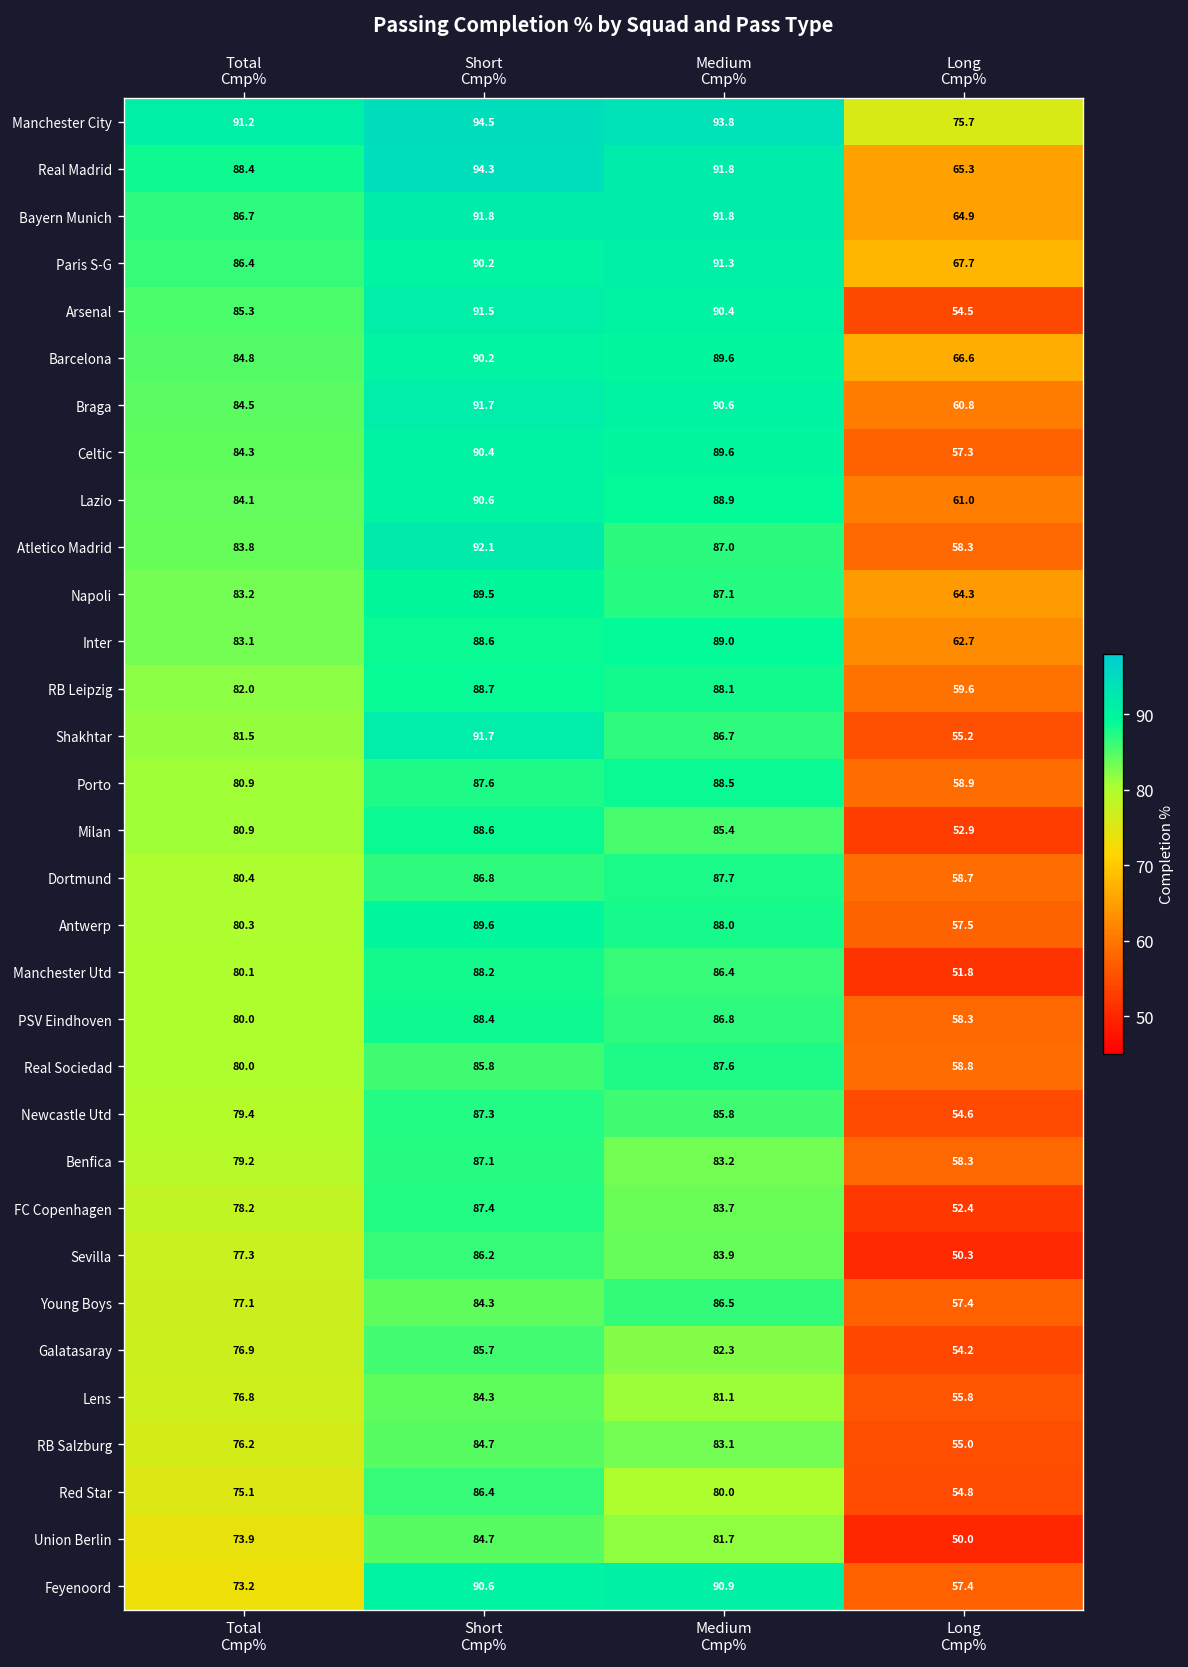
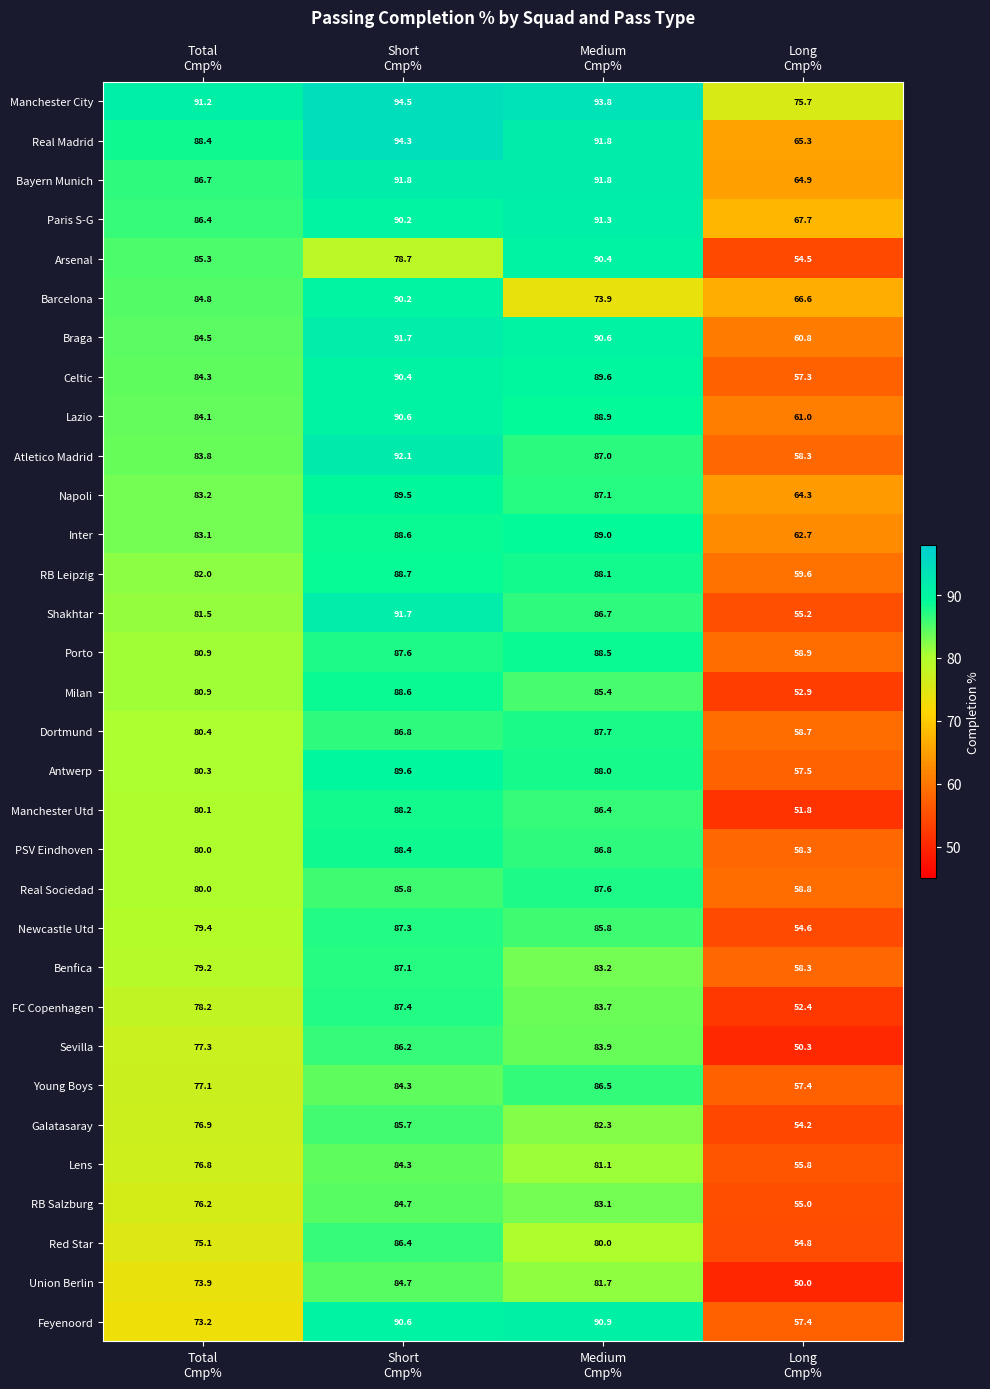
  {
    "Manchester City": {
      "Total Cmp%": 91.2,
      "Short Cmp%": 94.5,
      "Medium Cmp%": 93.8,
      "Long Cmp%": 75.7
    },
    "Real Madrid": {
      "Total Cmp%": 88.4,
      "Short Cmp%": 94.3,
      "Medium Cmp%": 91.8,
      "Long Cmp%": 65.3
    },
    "Bayern Munich": {
      "Total Cmp%": 86.7,
      "Short Cmp%": 91.8,
      "Medium Cmp%": 91.8,
      "Long Cmp%": 64.9
    },
    "Paris S-G": {
      "Total Cmp%": 86.4,
      "Short Cmp%": 90.2,
      "Medium Cmp%": 91.3,
      "Long Cmp%": 67.7
    },
    "Arsenal": {
      "Total Cmp%": 85.3,
-     "Short Cmp%": 91.5,
+     "Short Cmp%": 78.7,
      "Medium Cmp%": 90.4,
      "Long Cmp%": 54.5
    },
    "Barcelona": {
      "Total Cmp%": 84.8,
      "Short Cmp%": 90.2,
-     "Medium Cmp%": 89.6,
+     "Medium Cmp%": 73.9,
      "Long Cmp%": 66.6
    },
    "Braga": {
      "Total Cmp%": 84.5,
      "Short Cmp%": 91.7,
      "Medium Cmp%": 90.6,
      "Long Cmp%": 60.8
    },
    "Celtic": {
      "Total Cmp%": 84.3,
      "Short Cmp%": 90.4,
      "Medium Cmp%": 89.6,
      "Long Cmp%": 57.3
    },
    "Lazio": {
      "Total Cmp%": 84.1,
      "Short Cmp%": 90.6,
      "Medium Cmp%": 88.9,
      "Long Cmp%": 61.0
    },
    "Atletico Madrid": {
      "Total Cmp%": 83.8,
      "Short Cmp%": 92.1,
      "Medium Cmp%": 87.0,
      "Long Cmp%": 58.3
    },
    "Napoli": {
      "Total Cmp%": 83.2,
      "Short Cmp%": 89.5,
      "Medium Cmp%": 87.1,
      "Long Cmp%": 64.3
    },
    "Inter": {
      "Total Cmp%": 83.1,
      "Short Cmp%": 88.6,
      "Medium Cmp%": 89.0,
      "Long Cmp%": 62.7
    },
    "RB Leipzig": {
      "Total Cmp%": 82.0,
      "Short Cmp%": 88.7,
      "Medium Cmp%": 88.1,
      "Long Cmp%": 59.6
    },
    "Shakhtar": {
      "Total Cmp%": 81.5,
      "Short Cmp%": 91.7,
      "Medium Cmp%": 86.7,
      "Long Cmp%": 55.2
    },
    "Porto": {
      "Total Cmp%": 80.9,
      "Short Cmp%": 87.6,
      "Medium Cmp%": 88.5,
      "Long Cmp%": 58.9
    },
    "Milan": {
      "Total Cmp%": 80.9,
      "Short Cmp%": 88.6,
      "Medium Cmp%": 85.4,
      "Long Cmp%": 52.9
    },
    "Dortmund": {
      "Total Cmp%": 80.4,
      "Short Cmp%": 86.8,
      "Medium Cmp%": 87.7,
      "Long Cmp%": 58.7
    },
    "Antwerp": {
      "Total Cmp%": 80.3,
      "Short Cmp%": 89.6,
      "Medium Cmp%": 88.0,
      "Long Cmp%": 57.5
    },
    "Manchester Utd": {
      "Total Cmp%": 80.1,
      "Short Cmp%": 88.2,
      "Medium Cmp%": 86.4,
      "Long Cmp%": 51.8
    },
    "PSV Eindhoven": {
      "Total Cmp%": 80.0,
      "Short Cmp%": 88.4,
      "Medium Cmp%": 86.8,
      "Long Cmp%": 58.3
    },
    "Real Sociedad": {
      "Total Cmp%": 80.0,
      "Short Cmp%": 85.8,
      "Medium Cmp%": 87.6,
      "Long Cmp%": 58.8
    },
    "Newcastle Utd": {
      "Total Cmp%": 79.4,
      "Short Cmp%": 87.3,
      "Medium Cmp%": 85.8,
      "Long Cmp%": 54.6
    },
    "Benfica": {
      "Total Cmp%": 79.2,
      "Short Cmp%": 87.1,
      "Medium Cmp%": 83.2,
      "Long Cmp%": 58.3
    },
    "FC Copenhagen": {
      "Total Cmp%": 78.2,
      "Short Cmp%": 87.4,
      "Medium Cmp%": 83.7,
      "Long Cmp%": 52.4
    },
    "Sevilla": {
      "Total Cmp%": 77.3,
      "Short Cmp%": 86.2,
      "Medium Cmp%": 83.9,
      "Long Cmp%": 50.3
    },
    "Young Boys": {
      "Total Cmp%": 77.1,
      "Short Cmp%": 84.3,
      "Medium Cmp%": 86.5,
      "Long Cmp%": 57.4
    },
    "Galatasaray": {
      "Total Cmp%": 76.9,
      "Short Cmp%": 85.7,
      "Medium Cmp%": 82.3,
      "Long Cmp%": 54.2
    },
    "Lens": {
      "Total Cmp%": 76.8,
      "Short Cmp%": 84.3,
      "Medium Cmp%": 81.1,
      "Long Cmp%": 55.8
    },
    "RB Salzburg": {
      "Total Cmp%": 76.2,
      "Short Cmp%": 84.7,
      "Medium Cmp%": 83.1,
      "Long Cmp%": 55.0
    },
    "Red Star": {
      "Total Cmp%": 75.1,
      "Short Cmp%": 86.4,
      "Medium Cmp%": 80.0,
      "Long Cmp%": 54.8
    },
    "Union Berlin": {
      "Total Cmp%": 73.9,
      "Short Cmp%": 84.7,
      "Medium Cmp%": 81.7,
      "Long Cmp%": 50.0
    },
    "Feyenoord": {
      "Total Cmp%": 73.2,
      "Short Cmp%": 90.6,
      "Medium Cmp%": 90.9,
      "Long Cmp%": 57.4
    }
  }
